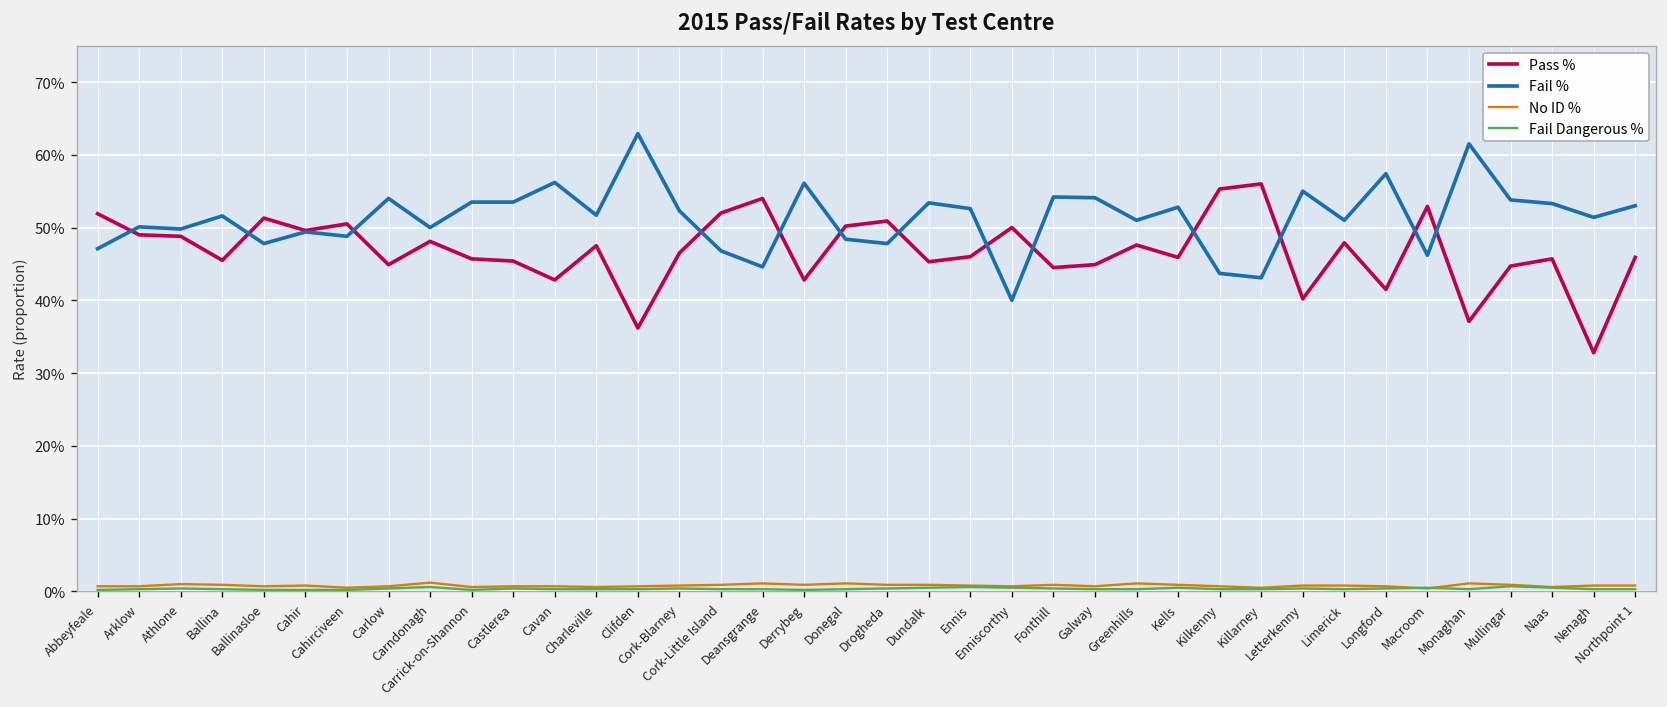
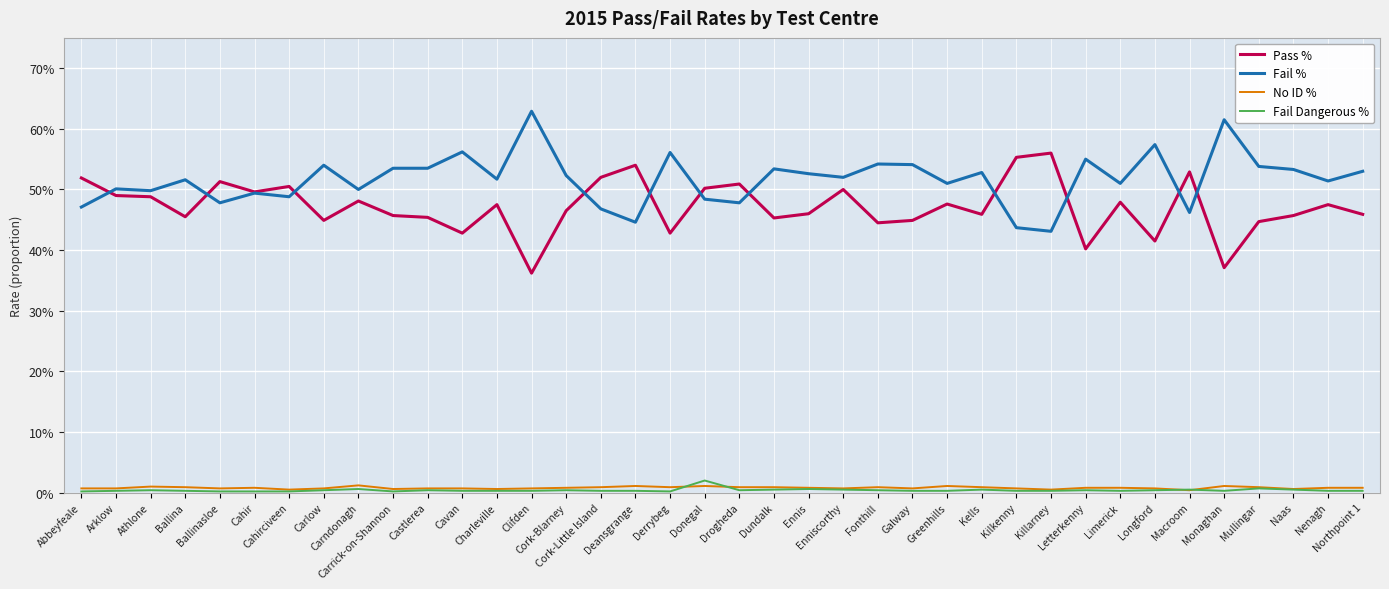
  {
    "Pass %": {
      "Abbeyfeale": "52%",
      "Arklow": "49%",
      "Athlone": "49%",
      "Ballina": "46%",
      "Ballinasloe": "51%",
      "Cahirciveen": "51%",
      "Carlow": "45%",
      "Carndonagh": "48%",
      "Carrick-on-Shannon": "46%",
      "Castlerea": "45%",
      "Cavan": "43%",
      "Charleville": "48%",
      "Clifden": "36%",
      "Cork-Blarney": "47%",
      "Cork-Little Island": "52%",
      "Deansgrange": "54%",
      "Derrybeg": "43%",
      "Donegal": "50%",
      "Drogheda": "51%",
      "Dundalk": "45%",
      "Ennis": "46%",
      "Enniscorthy": "50%",
      "Fonthill": "45%",
      "Galway": "45%",
      "Greenhills": "48%",
      "Kells": "46%",
      "Kilkenny": "55%",
      "Killarney": "56%",
      "Letterkenny": "40%",
      "Limerick": "48%",
      "Longford": "42%",
      "Macroom": "53%",
      "Monaghan": "37%",
      "Mullingar": "45%",
      "Naas": "46%",
-     "Nenagh": "33%",
+     "Nenagh": "48%",
      "Northpoint 1": "46%"
    },
    "Fail %": {
      "Abbeyfeale": "47%",
      "Arklow": "50%",
      "Athlone": "50%",
      "Ballina": "52%",
      "Ballinasloe": "48%",
      "Cahirciveen": "49%",
      "Carlow": "54%",
      "Carndonagh": "50%",
      "Carrick-on-Shannon": "54%",
      "Castlerea": "54%",
      "Cavan": "56%",
      "Charleville": "52%",
      "Clifden": "63%",
      "Cork-Blarney": "52%",
      "Cork-Little Island": "47%",
      "Deansgrange": "45%",
      "Derrybeg": "56%",
      "Donegal": "48%",
      "Drogheda": "48%",
      "Dundalk": "53%",
      "Ennis": "53%",
-     "Enniscorthy": "40%",
+     "Enniscorthy": "52%",
      "Fonthill": "54%",
      "Galway": "54%",
      "Greenhills": "51%",
      "Kells": "53%",
      "Kilkenny": "44%",
      "Killarney": "43%",
      "Letterkenny": "55%",
      "Limerick": "51%",
      "Longford": "57%",
      "Macroom": "46%",
      "Monaghan": "62%",
      "Mullingar": "54%",
      "Naas": "53%",
      "Nenagh": "51%",
      "Northpoint 1": "53%"
    },
    "No ID %": {
      "Abbeyfeale": "1%",
      "Athlone": "1%",
      "Ballina": "1%",
      "Ballinasloe": "1%",
      "Cahir": "1%",
      "Carndonagh": "1%",
      "Cork-Little Island": "1%",
      "Deansgrange": "1%",
      "Derrybeg": "1%",
      "Donegal": "1%",
      "Drogheda": "1%",
      "Fonthill": "1%",
      "Greenhills": "1%",
      "Limerick": "1%",
      "Monaghan": "1%",
      "Nenagh": "1%",
      "Northpoint 1": "1%"
    },
    "Fail Dangerous %": {
      "Abbeyfeale": "0%",
      "Athlone": "0%",
      "Ballina": "0%",
      "Ballinasloe": "0%",
      "Cahir": "0%",
      "Carndonagh": "1%",
      "Cork-Little Island": "0%",
      "Deansgrange": "0%",
      "Derrybeg": "0%",
-     "Donegal": "0%",
+     "Donegal": "2%",
      "Drogheda": "0%",
      "Fonthill": "0%",
      "Greenhills": "0%",
      "Limerick": "0%",
      "Monaghan": "0%",
      "Nenagh": "0%",
      "Northpoint 1": "0%"
    }
  }
